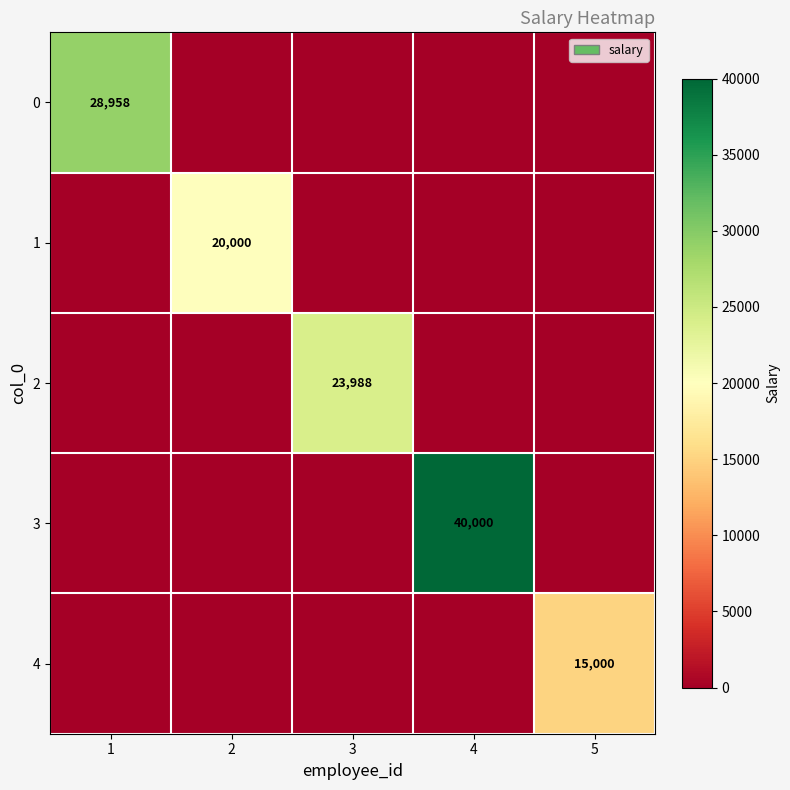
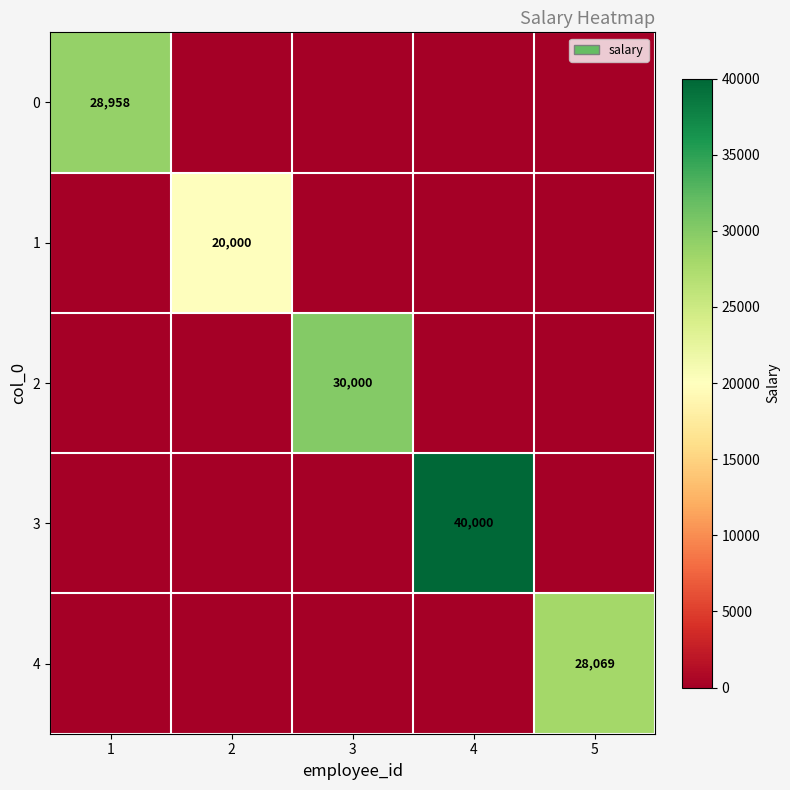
  {
    "0": {
      "1": "28,958"
    },
    "1": {
      "2": "20,000"
    },
    "2": {
-     "3": "23,988"
+     "3": "30,000"
    },
    "3": {
      "4": "40,000"
    },
    "4": {
-     "5": "15,000"
+     "5": "28,069"
    }
  }
